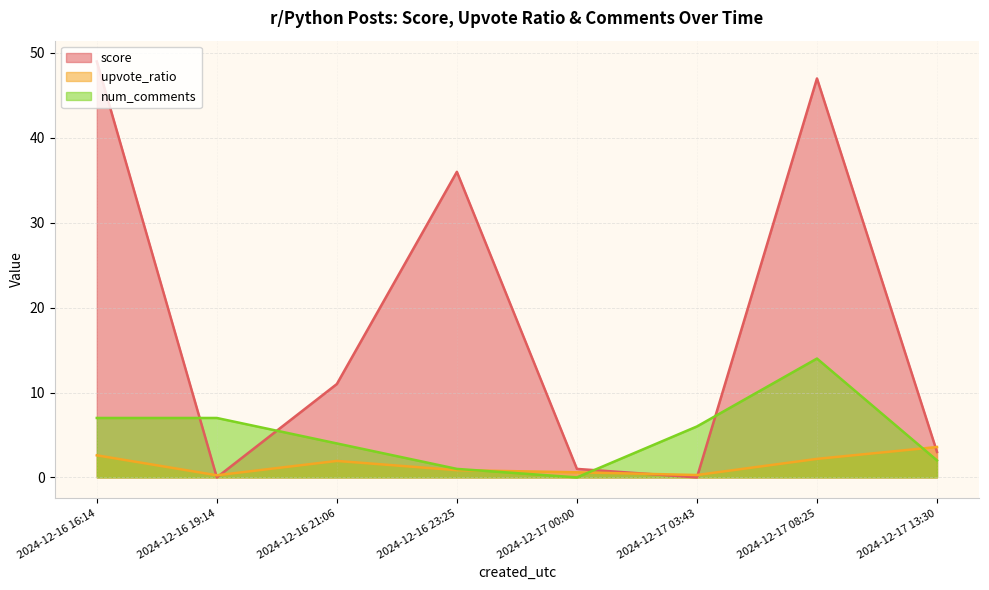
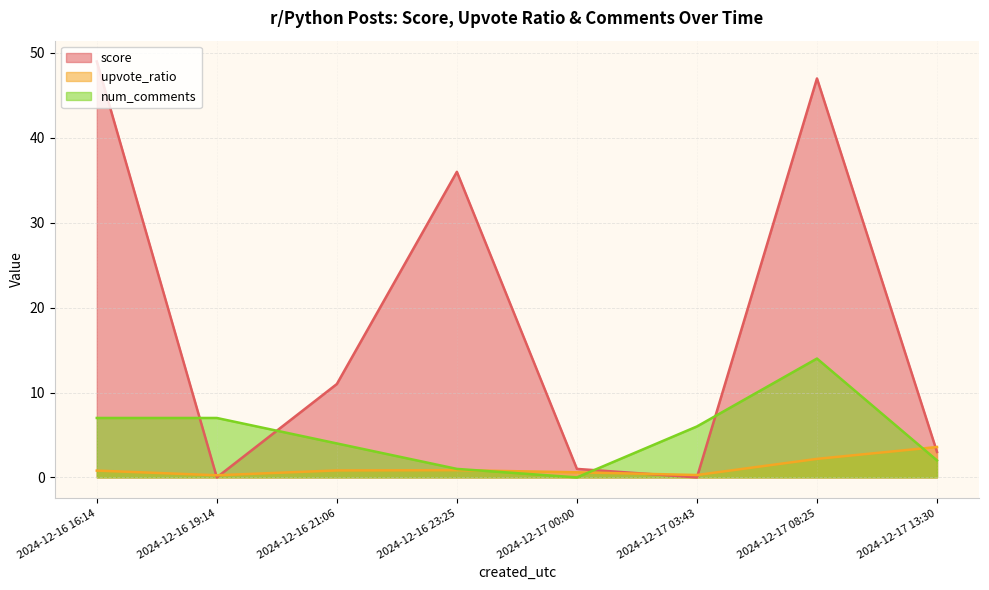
  {
    "score": {
      "2024-12-16 21:06": 11,
      "2024-12-16 23:25": 36,
      "2024-12-17 00:00": 1,
      "2024-12-17 08:25": 47,
      "2024-12-17 13:30": 3
    },
    "upvote_ratio": {
-     "2024-12-16 16:14": 3,
-     "2024-12-16 21:06": 2,
+     "2024-12-16 16:14": 1,
+     "2024-12-16 21:06": 1,
      "2024-12-17 00:00": 1,
      "2024-12-17 08:25": 2,
      "2024-12-17 13:30": 4
    },
    "num_comments": {
      "2024-12-16 16:14": 7,
      "2024-12-16 19:14": 7,
      "2024-12-16 21:06": 4,
      "2024-12-17 00:00": 0,
      "2024-12-17 03:43": 6,
      "2024-12-17 08:25": 14,
      "2024-12-17 13:30": 2
    }
  }
